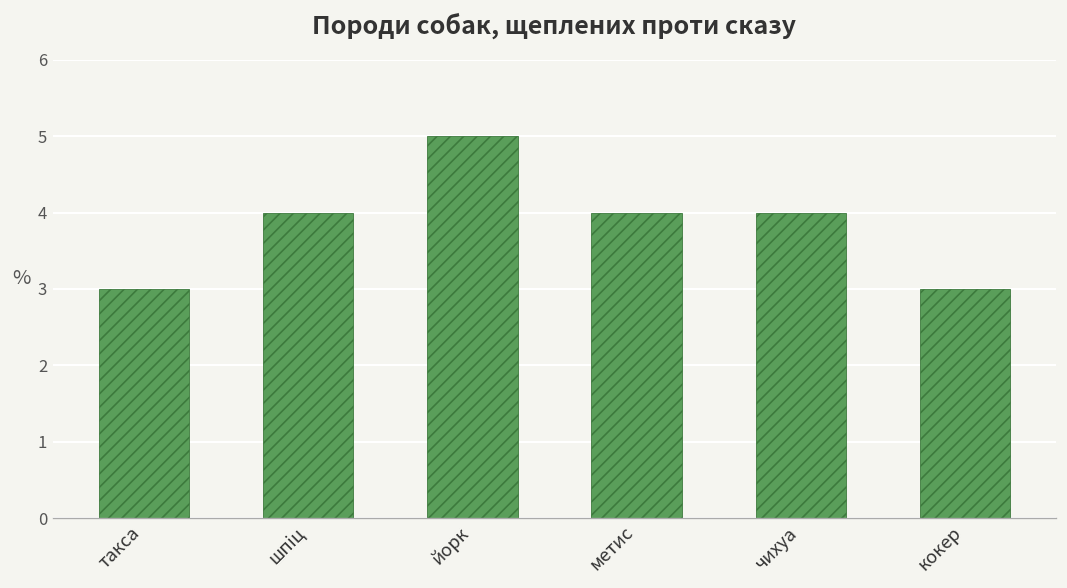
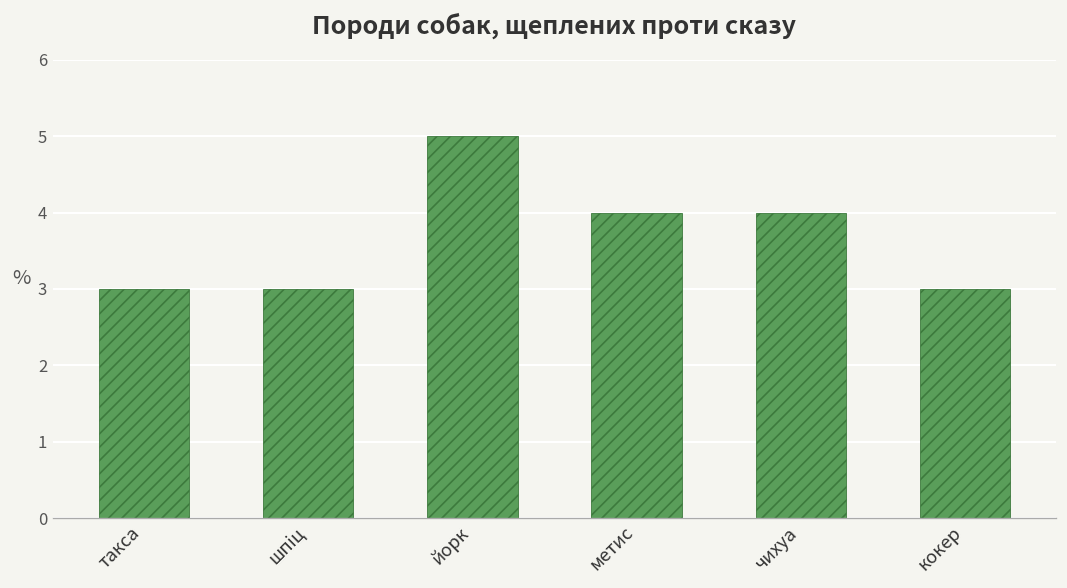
  {
    "такса": 3,
-   "шпіц": 4,
+   "шпіц": 3,
    "йорк": 5,
    "метис": 4,
    "чихуа": 4,
    "кокер": 3
  }
